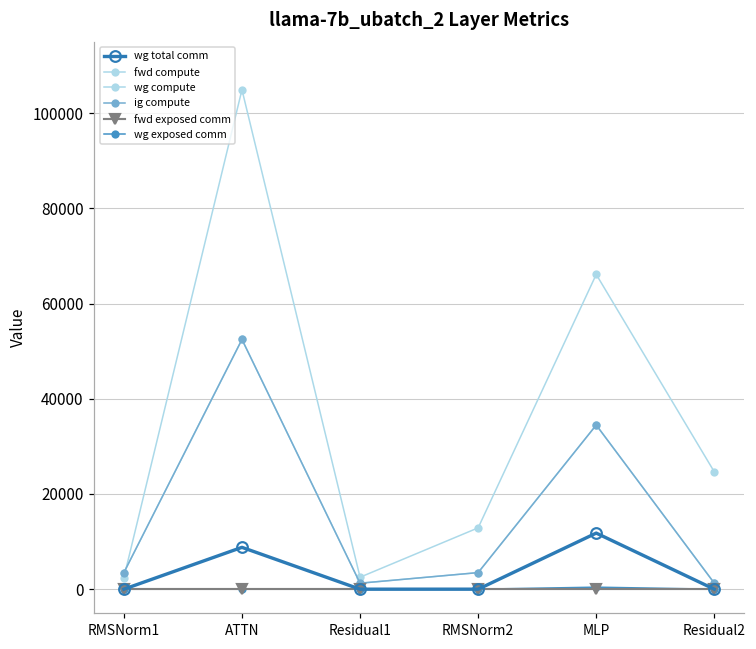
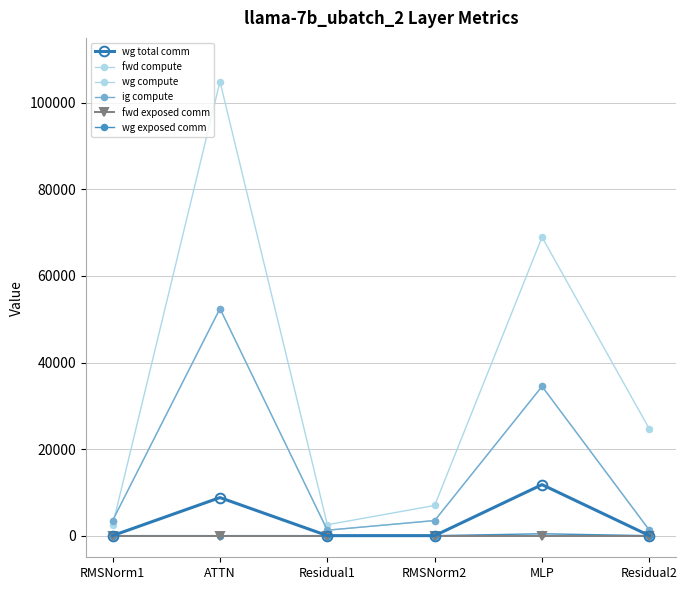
  {
    "fwd compute": {
      "RMSNorm1": 2000,
      "ATTN": 105000,
      "Residual1": 3000,
-     "RMSNorm2": 13000,
-     "MLP": 66000,
+     "RMSNorm2": 7000,
+     "MLP": 69000,
      "Residual2": 25000
    }
  }
